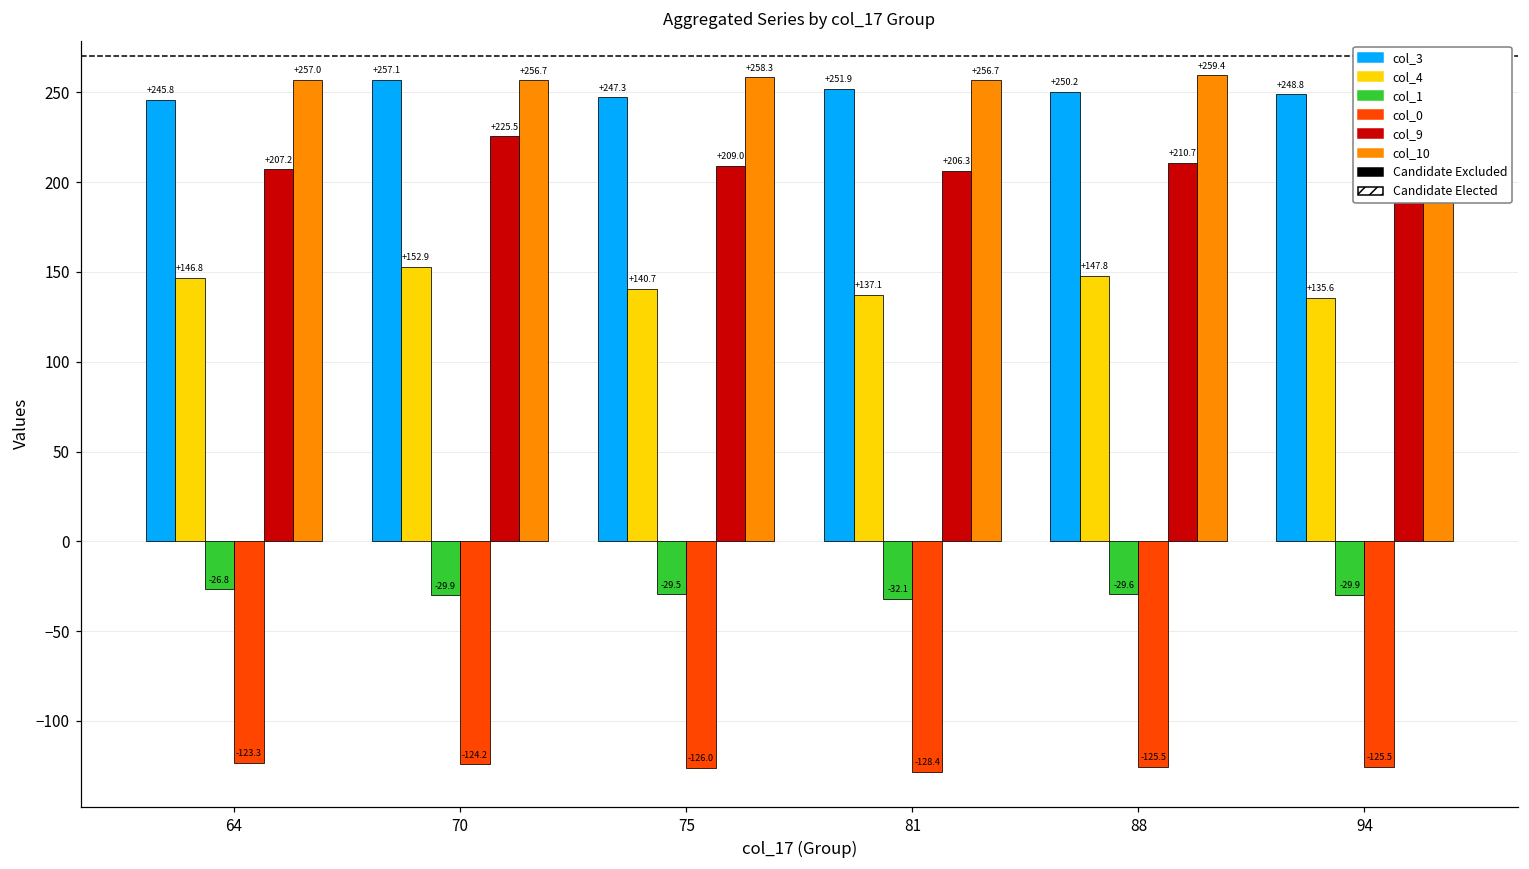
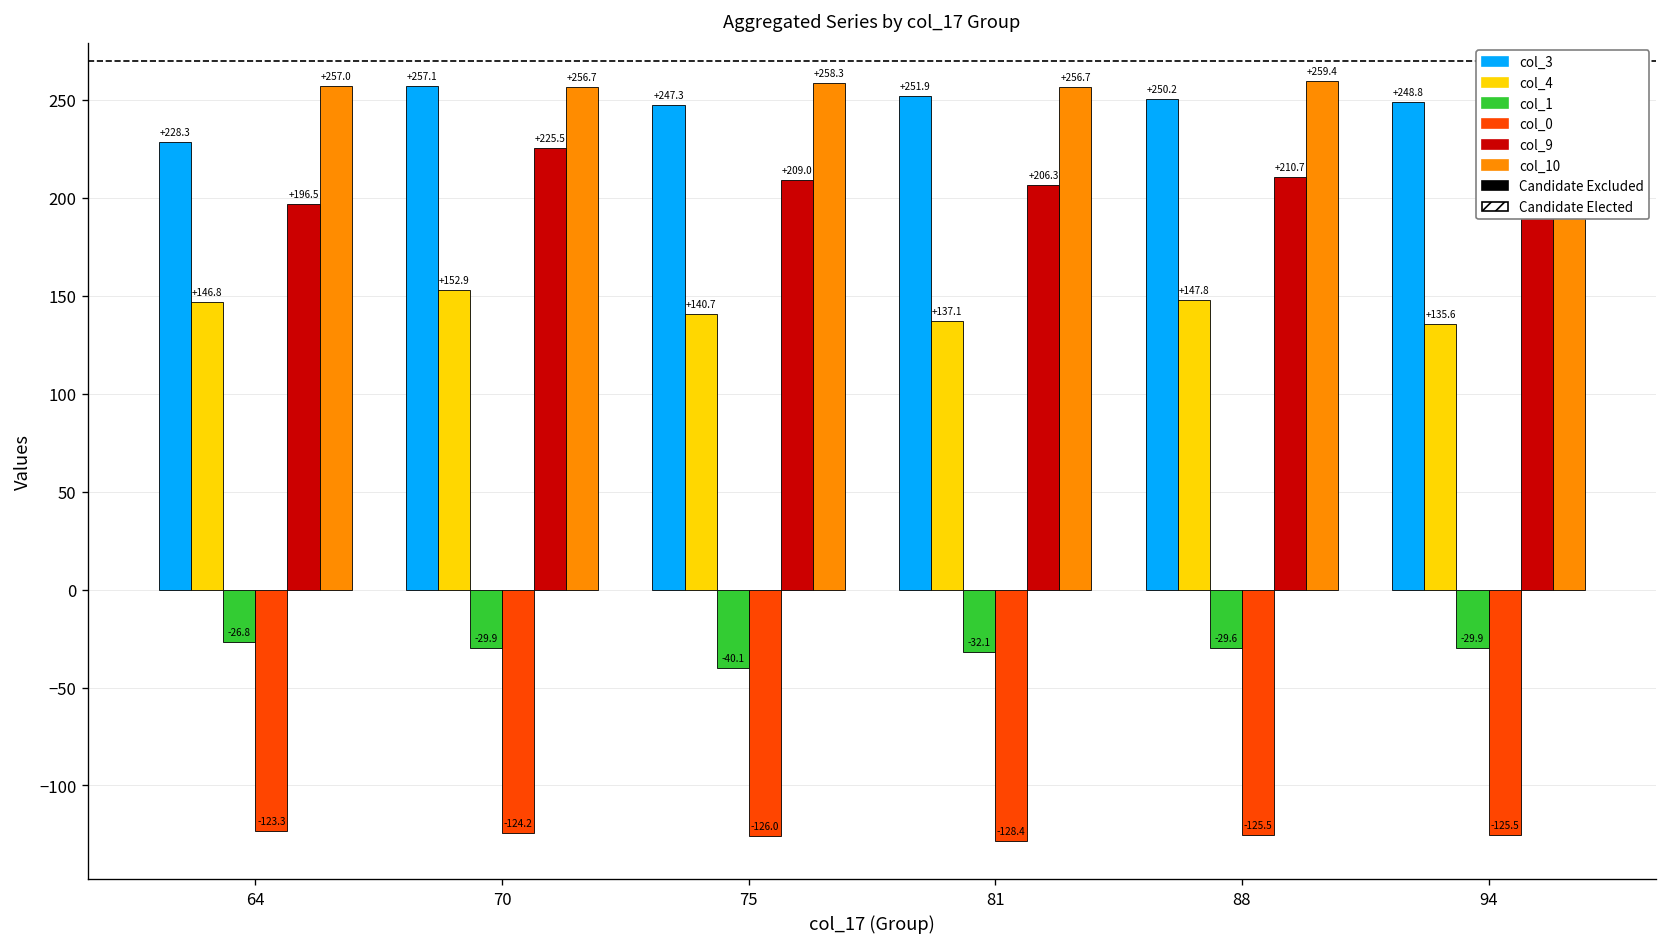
  {
    "col_3": {
-     "64": "+245.8",
+     "64": "+228.3",
      "70": "+257.1",
      "75": "+247.3",
      "81": "+251.9",
      "88": "+250.2",
      "94": "+248.8"
    },
    "col_4": {
      "64": "+146.8",
      "70": "+152.9",
      "75": "+140.7",
      "81": "+137.1",
      "88": "+147.8",
      "94": "+135.6"
    },
    "col_1": {
      "64": "-26.8",
      "70": "-29.9",
-     "75": "-29.5",
+     "75": "-40.1",
      "81": "-32.1",
      "88": "-29.6",
      "94": "-29.9"
    },
    "col_0": {
      "64": "-123.3",
      "70": "-124.2",
      "75": "-126.0",
      "81": "-128.4",
      "88": "-125.5",
      "94": "-125.5"
    },
    "col_9": {
-     "64": "+207.2",
+     "64": "+196.5",
      "70": "+225.5",
      "75": "+209.0",
      "81": "+206.3",
      "88": "+210.7"
    },
    "col_10": {
      "64": "+257.0",
      "70": "+256.7",
      "75": "+258.3",
      "81": "+256.7",
      "88": "+259.4"
    }
  }
